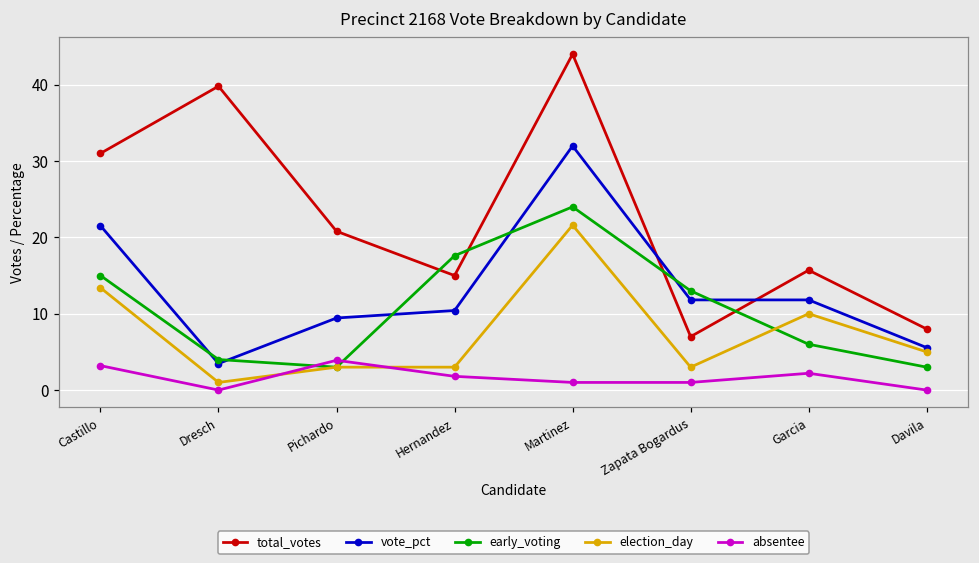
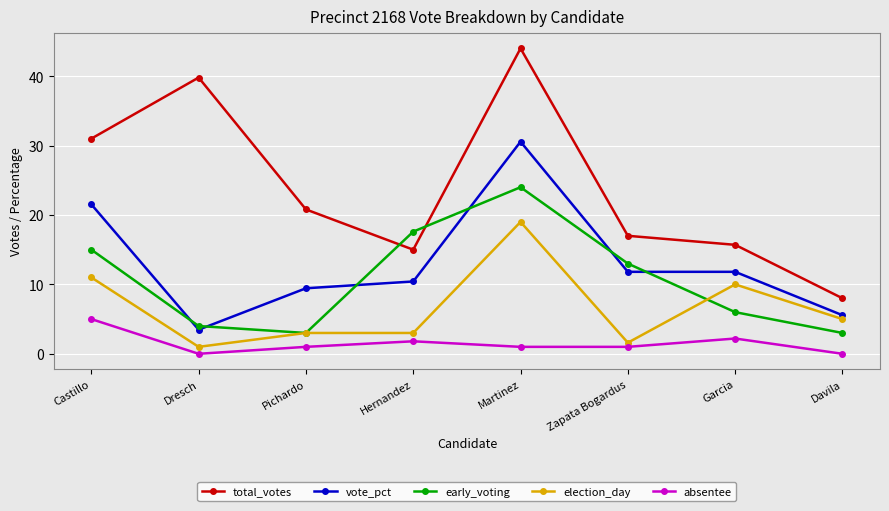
  {
    "total_votes": {
      "Castillo": 31,
      "Dresch": 40,
      "Pichardo": 21,
      "Hernandez": 15,
      "Martinez": 44,
-     "Zapata Bogardus": 7,
+     "Zapata Bogardus": 17,
      "Garcia": 16,
      "Davila": 8
    },
    "vote_pct": {
      "Castillo": 22,
      "Dresch": 3,
      "Pichardo": 9,
      "Hernandez": 10,
-     "Martinez": 32,
+     "Martinez": 31,
      "Zapata Bogardus": 12,
      "Garcia": 12,
      "Davila": 6
    },
    "early_voting": {
      "Castillo": 15,
      "Dresch": 4,
      "Hernandez": 18,
      "Martinez": 24,
      "Zapata Bogardus": 13,
      "Garcia": 6,
      "Davila": 3
    },
    "election_day": {
-     "Castillo": 13,
+     "Castillo": 11,
      "Dresch": 1,
      "Hernandez": 3,
-     "Martinez": 22,
-     "Zapata Bogardus": 3,
+     "Martinez": 19,
+     "Zapata Bogardus": 2,
      "Garcia": 10,
      "Davila": 5
    },
    "absentee": {
-     "Castillo": 3,
+     "Castillo": 5,
      "Dresch": 0,
-     "Pichardo": 4,
+     "Pichardo": 1,
      "Hernandez": 2,
      "Martinez": 1,
      "Zapata Bogardus": 1,
      "Garcia": 2,
      "Davila": 0
    }
  }
